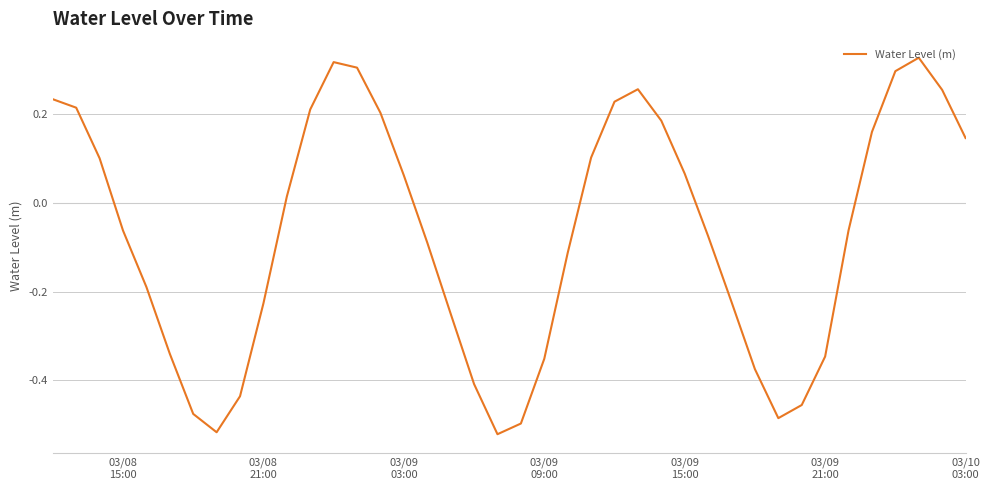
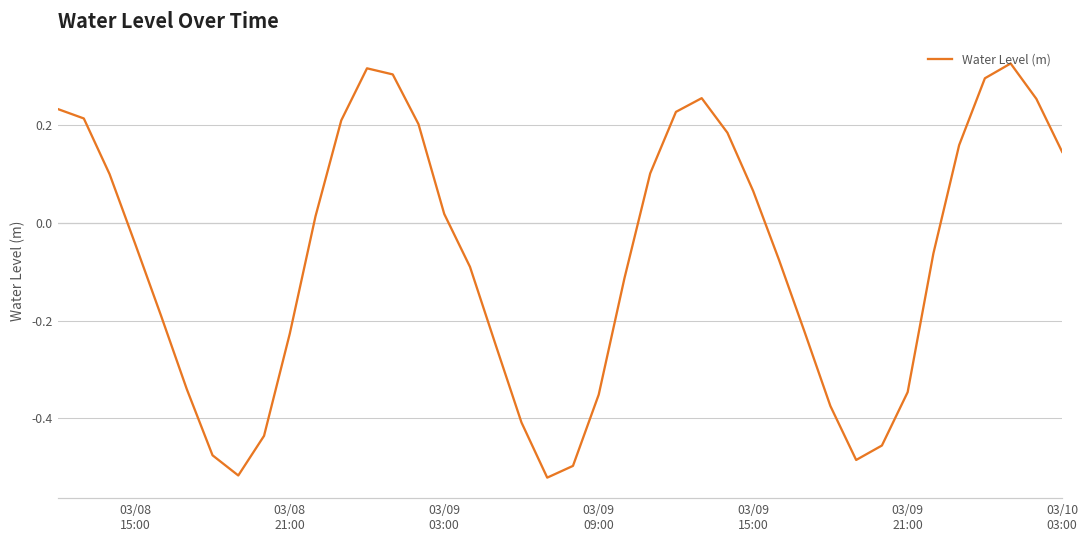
  {
-   "03/08 15:00": -0.06,
+   "03/08 15:00": -0.04,
    "03/08 21:00": -0.23,
-   "03/09 03:00": 0.06,
+   "03/09 03:00": 0.02,
    "03/09 09:00": -0.35,
    "03/09 15:00": 0.07,
    "03/09 21:00": -0.35,
    "03/10 03:00": 0.15
  }
